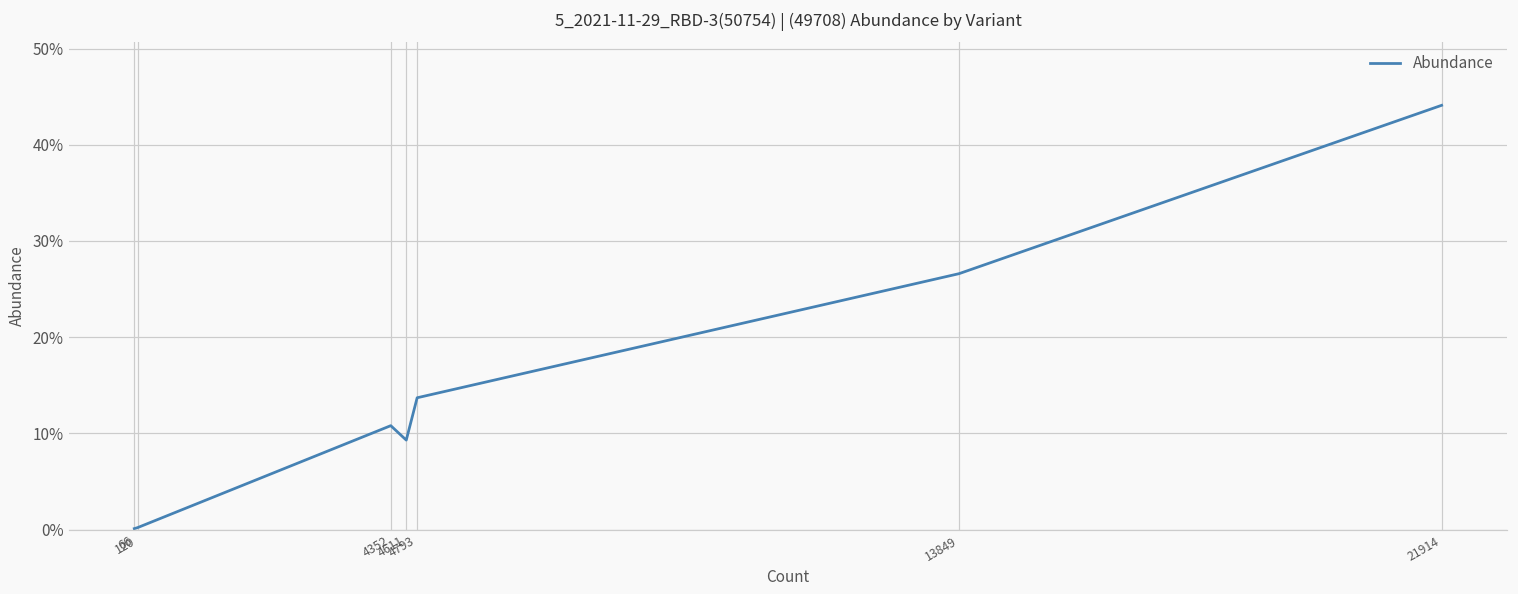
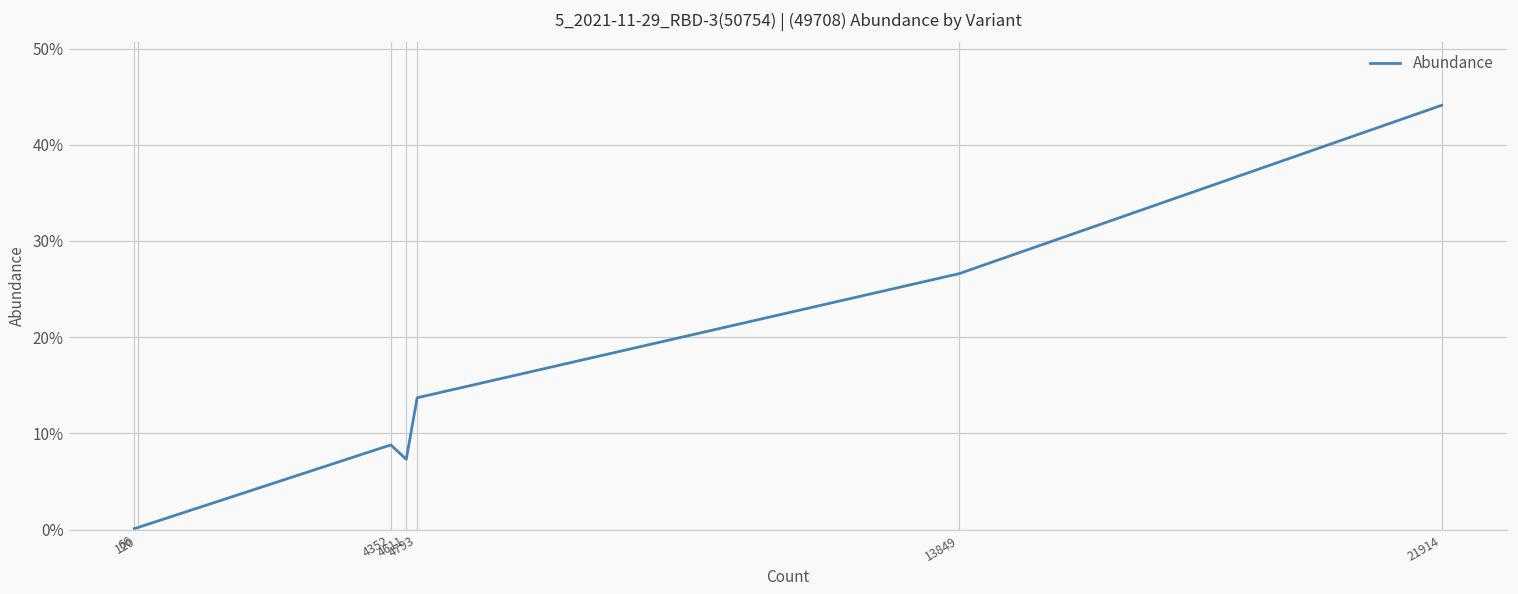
  {
    "66": "0%",
    "120": "0%",
-   "4352": "11%",
-   "4611": "9%",
+   "4352": "9%",
+   "4611": "7%",
    "4793": "14%",
    "13849": "27%",
    "21914": "44%"
  }
